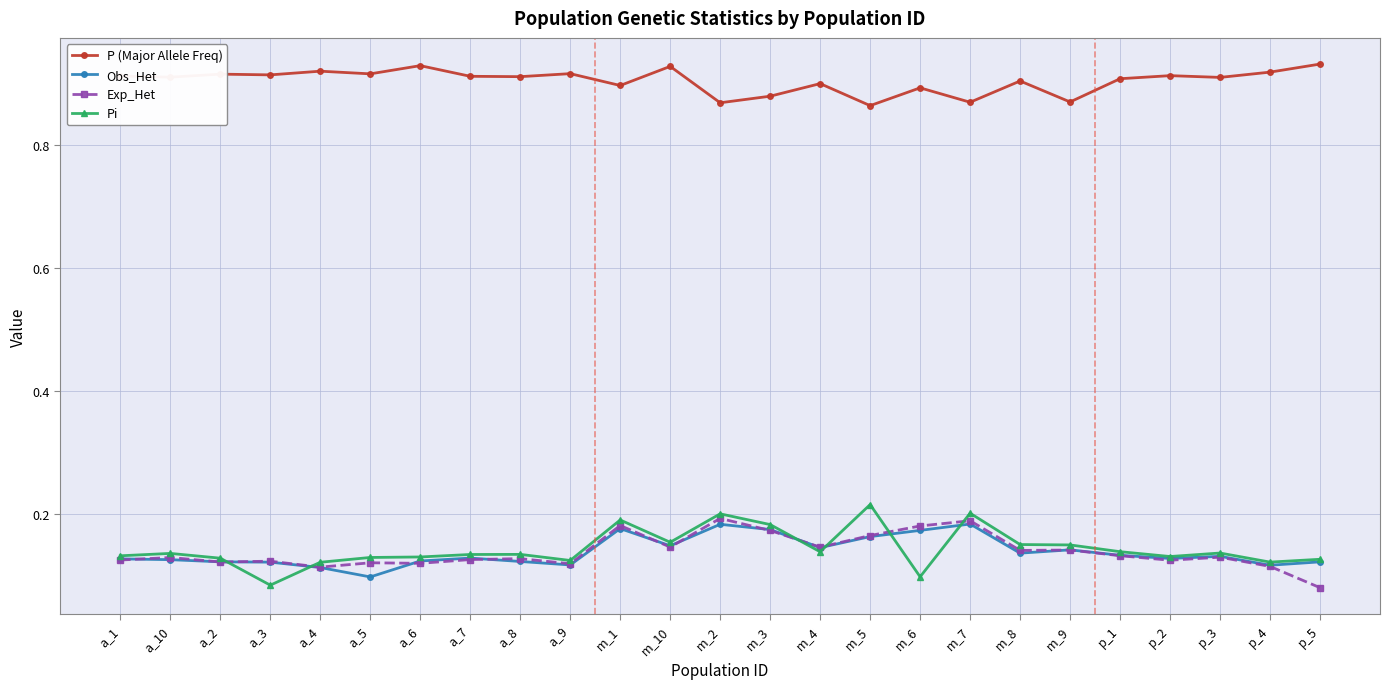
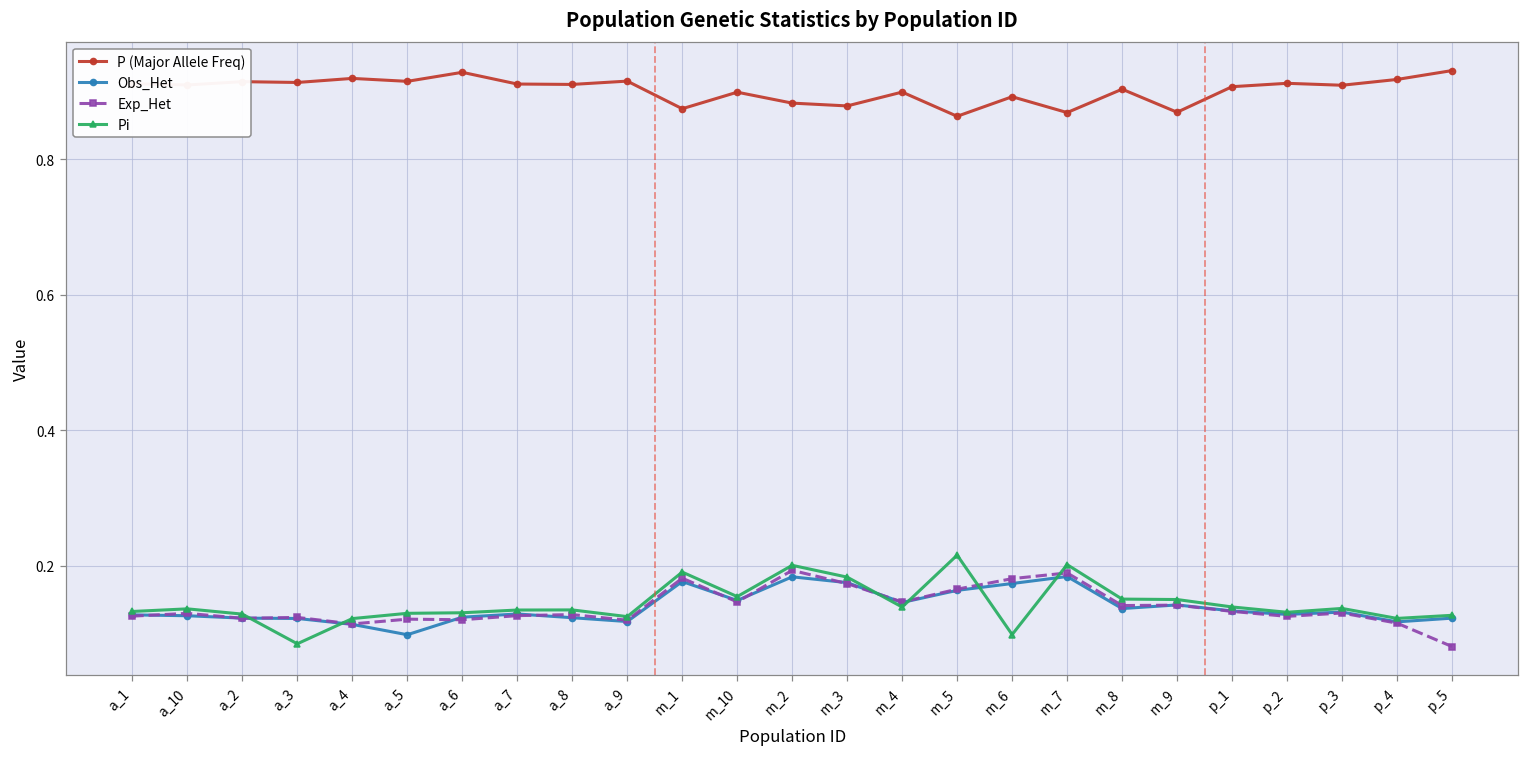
  {
    "P (Major Allele Freq)": {
      "a_3": 0.91,
      "a_4": 0.92,
      "a_5": 0.92,
      "a_6": 0.93,
      "a_7": 0.91,
      "a_8": 0.91,
      "a_9": 0.92,
-     "m_1": 0.90,
-     "m_10": 0.93,
-     "m_2": 0.87,
+     "m_1": 0.87,
+     "m_10": 0.90,
+     "m_2": 0.88,
      "m_3": 0.88,
      "m_4": 0.90,
      "m_5": 0.86,
      "m_6": 0.89,
      "m_7": 0.87,
      "m_8": 0.90,
      "m_9": 0.87,
      "p_1": 0.91,
      "p_2": 0.91,
      "p_3": 0.91,
      "p_4": 0.92,
      "p_5": 0.93
    },
    "Obs_Het": {
      "a_5": 0.10,
      "a_8": 0.12,
      "m_1": 0.18,
      "m_2": 0.18,
      "m_6": 0.17,
      "m_7": 0.18,
      "m_8": 0.14,
      "p_5": 0.12
    },
    "Exp_Het": {
      "a_5": 0.12,
      "a_8": 0.13,
      "m_1": 0.18,
      "m_2": 0.19,
      "m_6": 0.18,
      "m_7": 0.19,
      "m_8": 0.14,
      "p_5": 0.08
    },
    "Pi": {
      "a_1": 0.13,
      "a_10": 0.14,
      "a_2": 0.13,
      "a_3": 0.08,
      "a_4": 0.12,
      "a_5": 0.13,
      "a_6": 0.13,
      "a_7": 0.13,
      "a_8": 0.13,
      "a_9": 0.12,
      "m_1": 0.19,
      "m_10": 0.15,
      "m_2": 0.20,
      "m_3": 0.18,
      "m_4": 0.14,
      "m_5": 0.22,
      "m_6": 0.10,
      "m_7": 0.20,
      "m_8": 0.15,
      "m_9": 0.15,
      "p_1": 0.14,
      "p_3": 0.14,
      "p_4": 0.12,
      "p_5": 0.13
    }
  }
